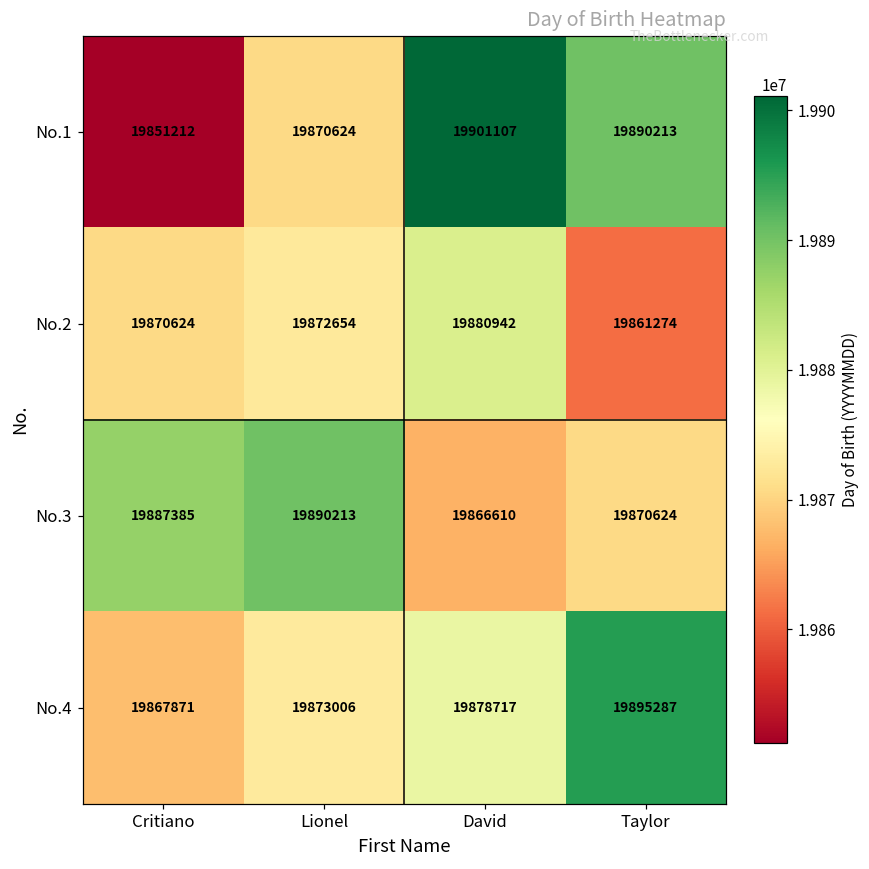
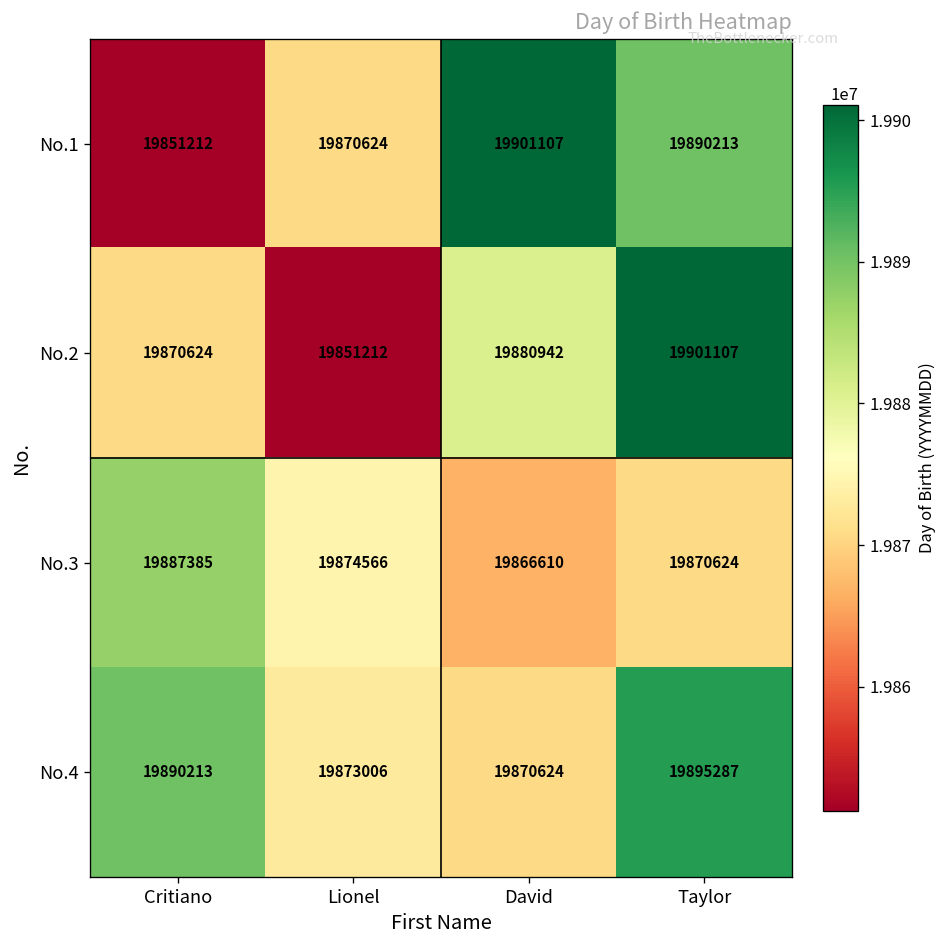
  {
    "No.1": {
      "Critiano": 19851212,
      "Lionel": 19870624,
      "David": 19901107,
      "Taylor": 19890213
    },
    "No.2": {
      "Critiano": 19870624,
-     "Lionel": 19872654,
+     "Lionel": 19851212,
      "David": 19880942,
-     "Taylor": 19861274
+     "Taylor": 19901107
    },
    "No.3": {
      "Critiano": 19887385,
-     "Lionel": 19890213,
+     "Lionel": 19874566,
      "David": 19866610,
      "Taylor": 19870624
    },
    "No.4": {
-     "Critiano": 19867871,
+     "Critiano": 19890213,
      "Lionel": 19873006,
-     "David": 19878717,
+     "David": 19870624,
      "Taylor": 19895287
    }
  }
